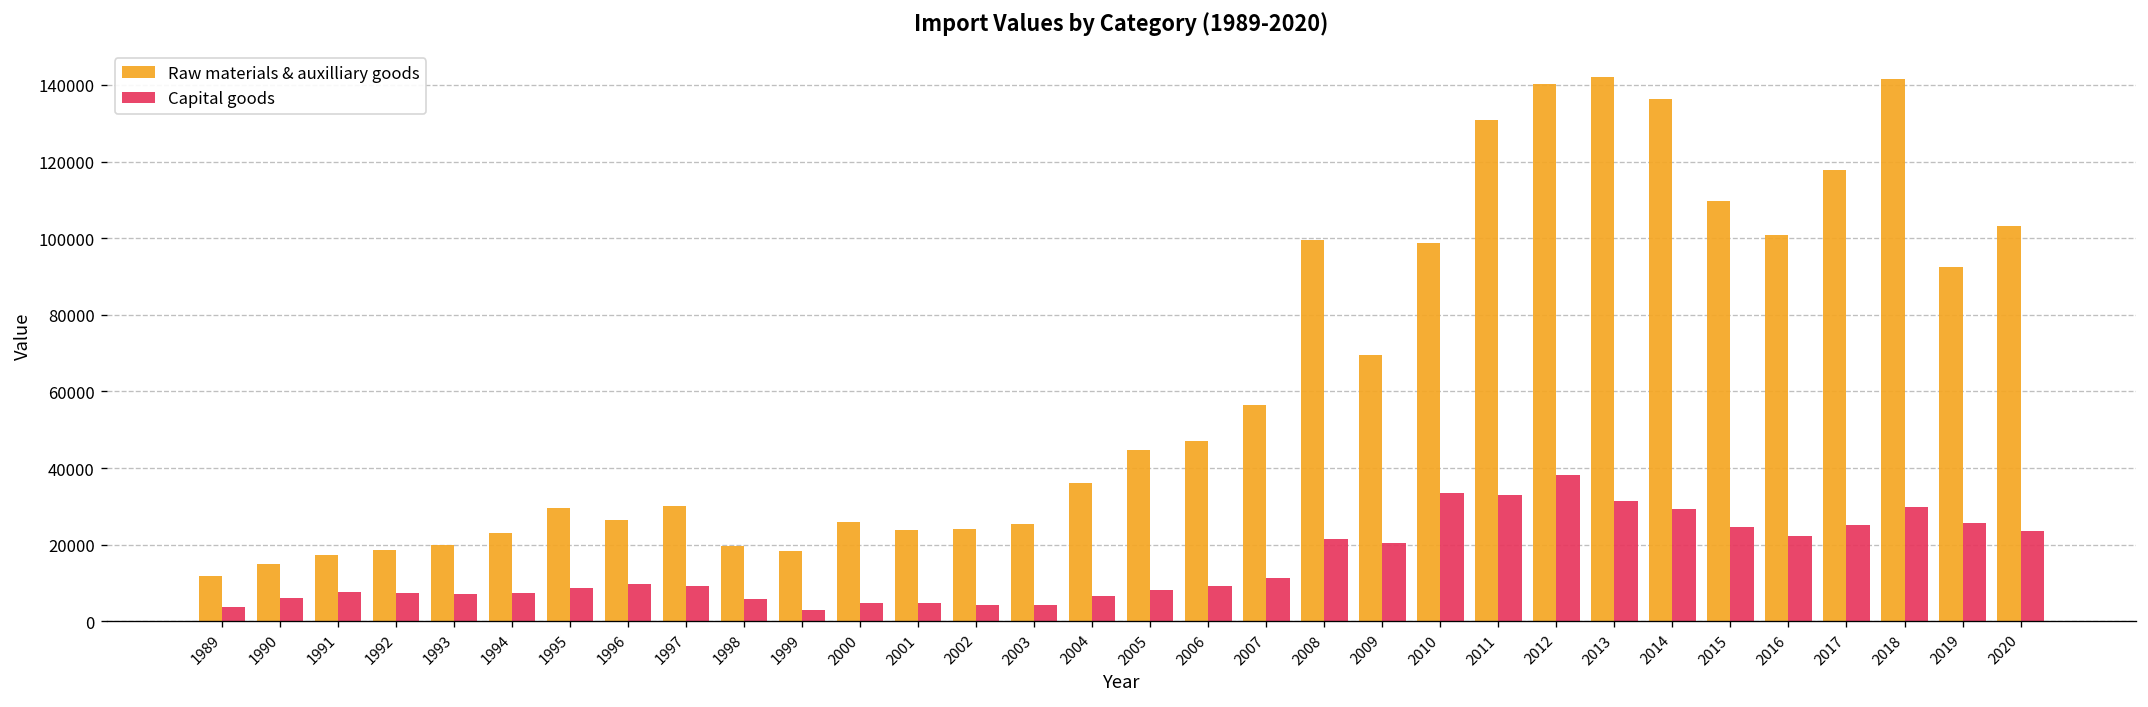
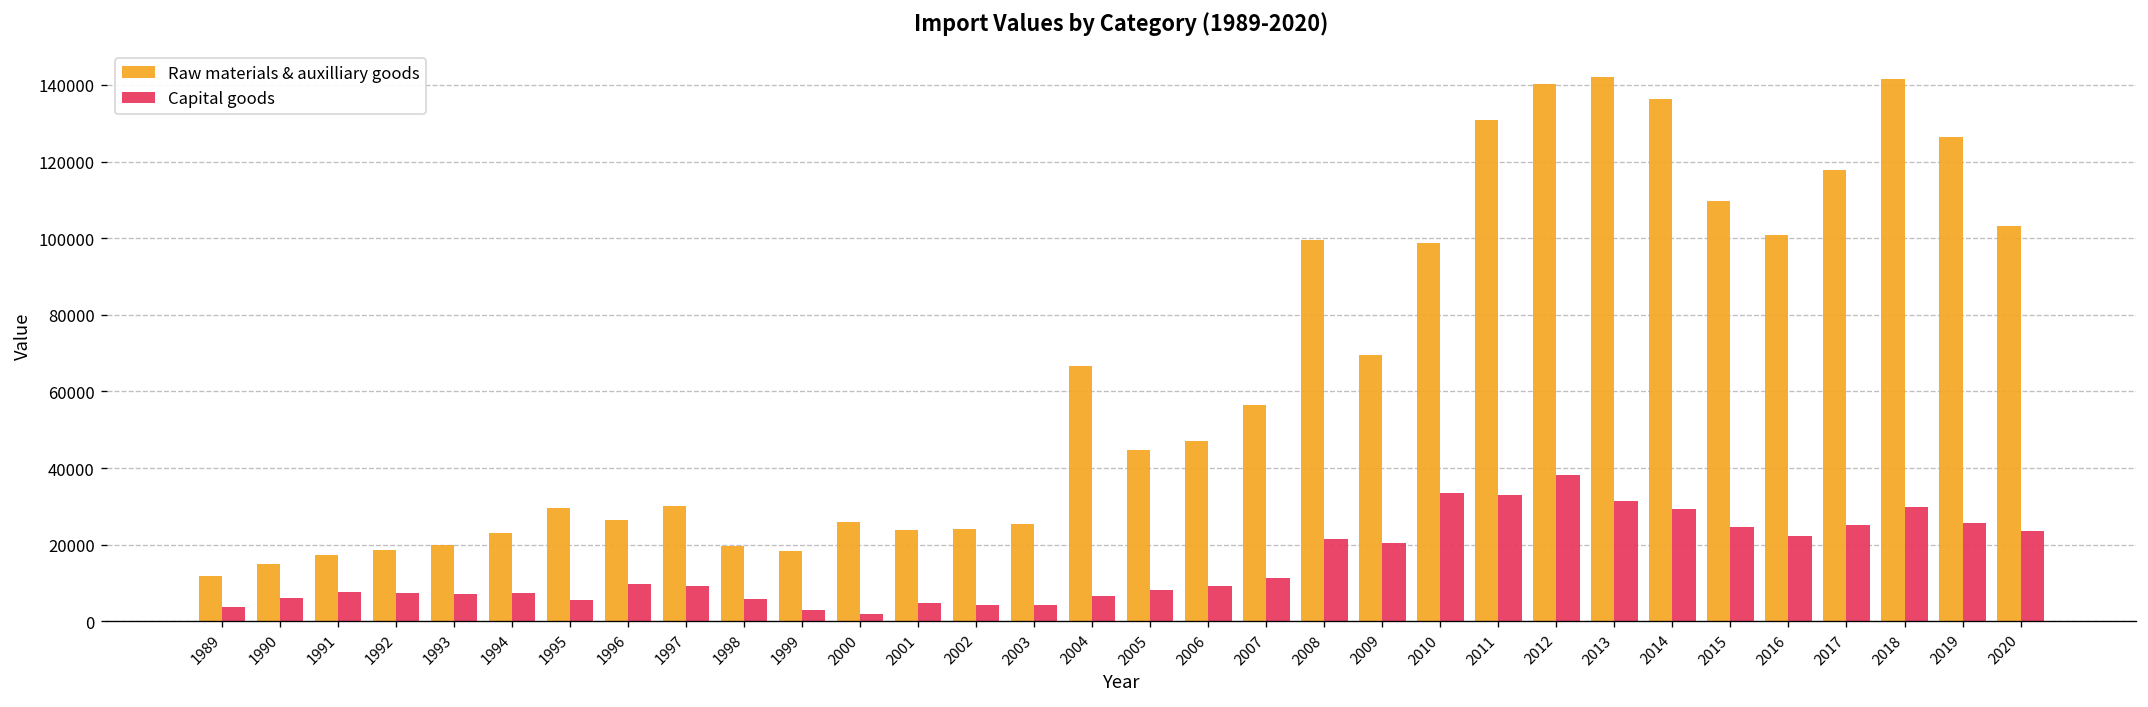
  {
    "Raw materials & auxilliary goods": {
      "1989": 12000,
      "1990": 15000,
      "1991": 17000,
      "1992": 19000,
      "1993": 20000,
      "1994": 23000,
      "1995": 30000,
      "1996": 26000,
      "1997": 30000,
      "1998": 20000,
      "1999": 18000,
      "2000": 26000,
      "2001": 24000,
      "2002": 24000,
      "2003": 25000,
-     "2004": 36000,
+     "2004": 67000,
      "2005": 45000,
      "2006": 47000,
      "2007": 56000,
      "2008": 99000,
      "2009": 70000,
      "2010": 99000,
      "2011": 131000,
      "2012": 140000,
      "2013": 142000,
      "2014": 136000,
      "2015": 110000,
      "2016": 101000,
      "2017": 118000,
      "2018": 142000,
-     "2019": 92000,
+     "2019": 126000,
      "2020": 103000
    },
    "Capital goods": {
      "1989": 4000,
      "1990": 6000,
      "1991": 8000,
      "1992": 7000,
      "1993": 7000,
      "1994": 7000,
-     "1995": 9000,
+     "1995": 6000,
      "1996": 10000,
      "1997": 9000,
      "1998": 6000,
      "1999": 3000,
-     "2000": 5000,
+     "2000": 2000,
      "2001": 5000,
      "2002": 4000,
      "2003": 4000,
      "2004": 7000,
      "2005": 8000,
      "2006": 9000,
      "2007": 11000,
      "2008": 21000,
      "2009": 20000,
      "2010": 34000,
      "2011": 33000,
      "2012": 38000,
      "2013": 32000,
      "2014": 29000,
      "2015": 25000,
      "2016": 22000,
      "2017": 25000,
      "2018": 30000,
      "2019": 26000,
      "2020": 24000
    }
  }
